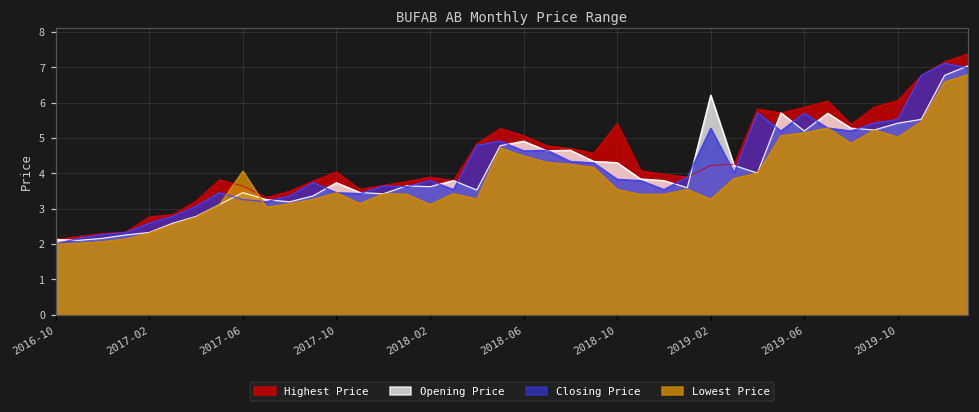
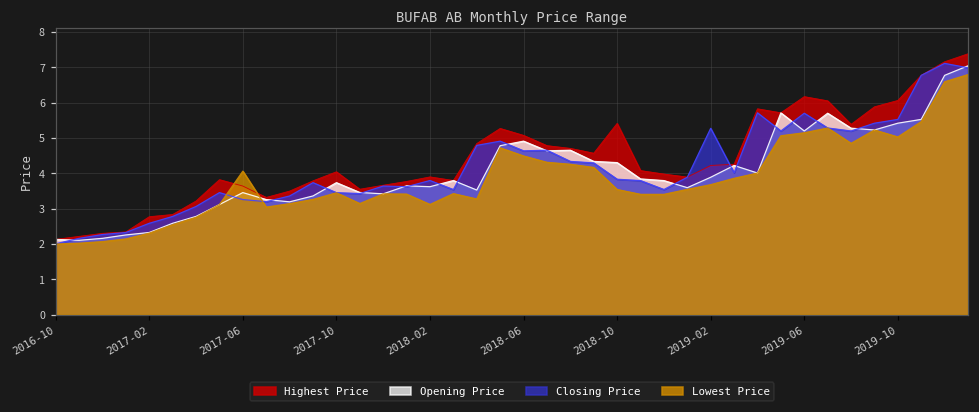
  {
    "Highest Price": {
      "2017-02": 2.8,
      "2017-06": 3.6,
      "2017-10": 4.0,
      "2018-02": 3.9,
      "2018-06": 5.1,
      "2018-10": 5.4,
      "2019-02": 4.2,
-     "2019-06": 5.9,
+     "2019-06": 6.2,
      "2019-10": 6.1
    },
    "Opening Price": {
      "2017-06": 3.5,
      "2017-10": 3.7,
      "2018-02": 3.6,
      "2018-06": 4.9,
      "2018-10": 4.3,
-     "2019-02": 6.2,
+     "2019-02": 3.9,
      "2019-10": 5.4
    },
    "Closing Price": {
      "2017-02": 2.6,
      "2017-06": 3.3,
      "2018-02": 3.8,
      "2018-06": 4.6,
      "2018-10": 3.8,
      "2019-02": 5.3,
      "2019-06": 5.7,
      "2019-10": 5.5
    },
    "Lowest Price": {
      "2017-06": 4.1,
      "2018-02": 3.1,
      "2018-06": 4.5,
      "2018-10": 3.5,
-     "2019-02": 3.3,
+     "2019-02": 3.7,
      "2019-10": 5.0
    }
  }
